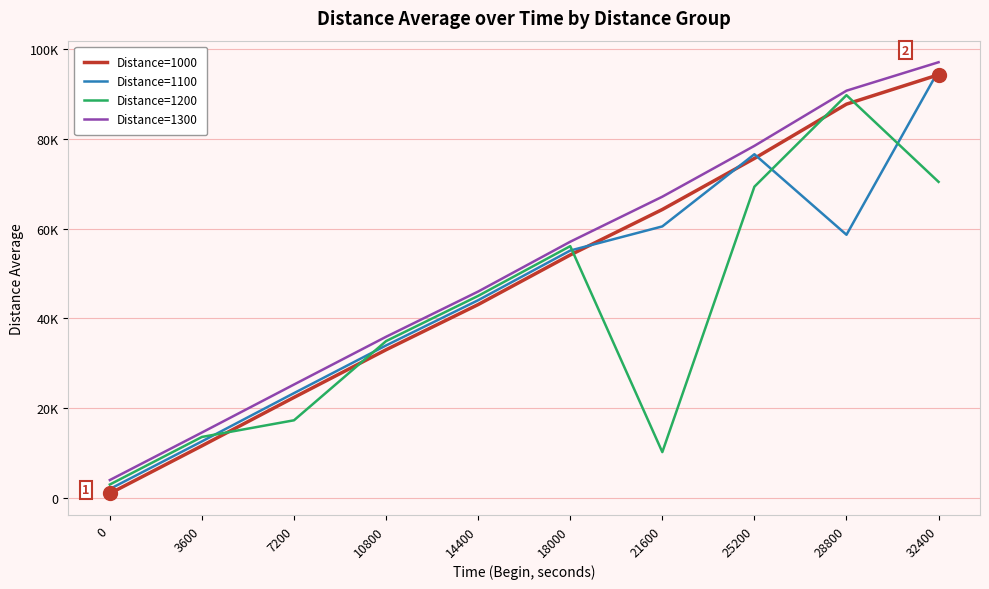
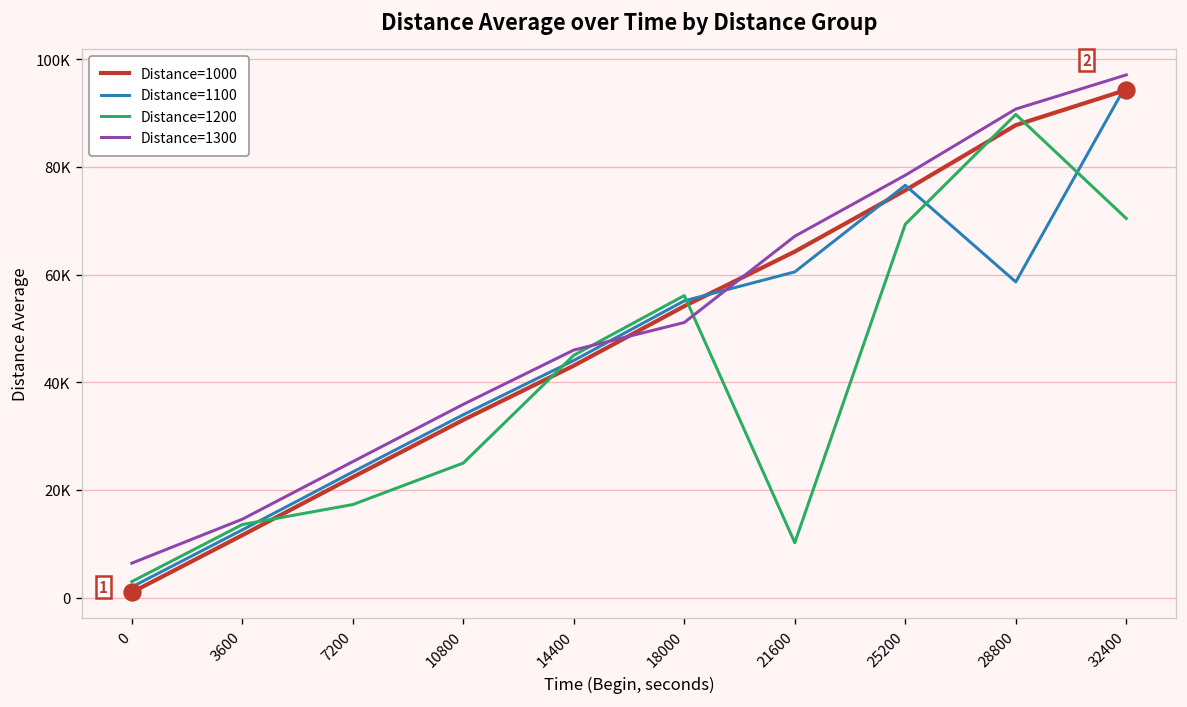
  {
    "Distance=1100": {
      "3600": 13000,
      "7200": 23000,
      "10800": 34000,
      "14400": 44000,
      "18000": 55000,
      "21600": 60000,
      "25200": 77000,
      "28800": 59000,
      "32400": 95000
    },
    "Distance=1200": {
      "3600": 14000,
      "7200": 17000,
-     "10800": 35000,
+     "10800": 25000,
      "14400": 45000,
      "18000": 56000,
      "21600": 10000,
      "25200": 69000,
      "28800": 90000,
      "32400": 70000
    },
    "Distance=1300": {
-     "0": 4000,
+     "0": 6000,
      "3600": 15000,
      "7200": 25000,
      "10800": 36000,
      "14400": 46000,
-     "18000": 57000,
+     "18000": 51000,
      "21600": 67000,
      "25200": 78000,
      "28800": 91000,
      "32400": 97000
    }
  }
